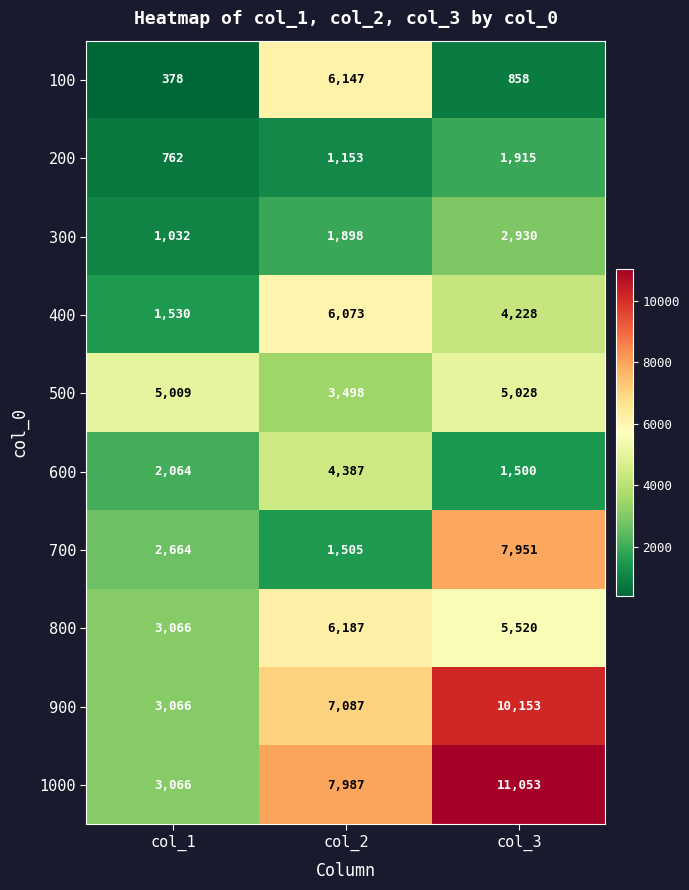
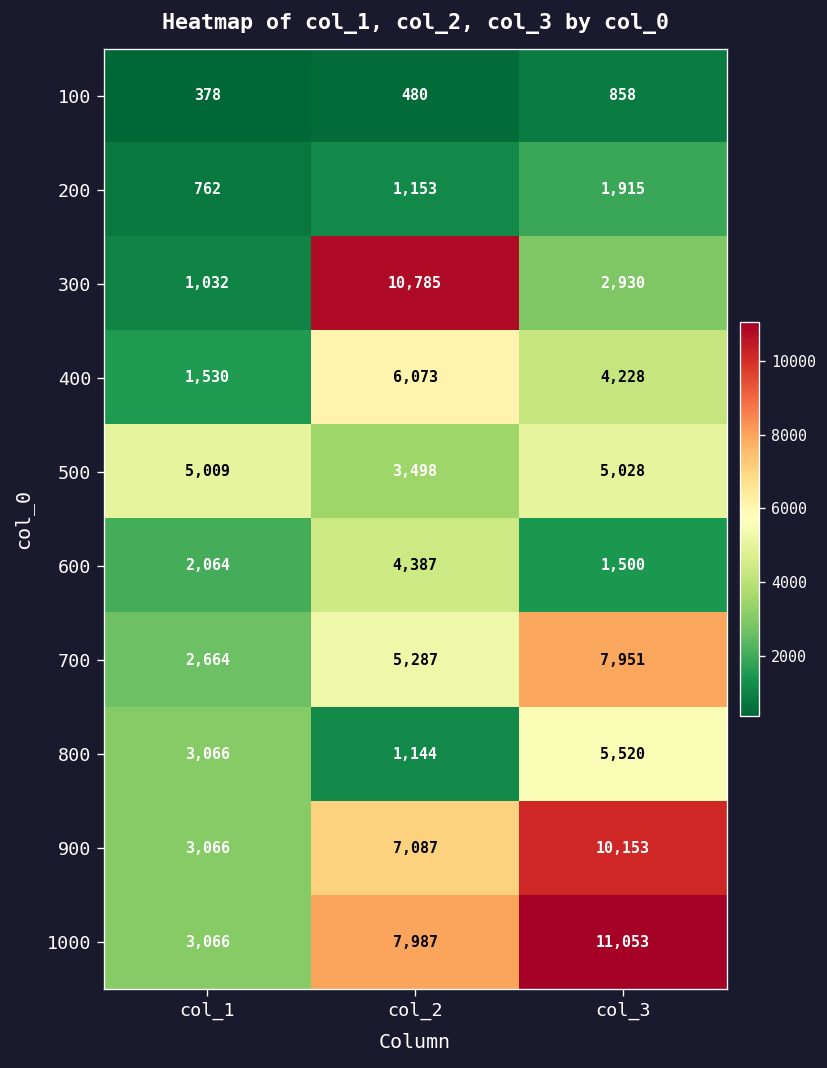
  {
    "100": {
      "col_1": "378",
-     "col_2": "6,147",
+     "col_2": "480",
      "col_3": "858"
    },
    "200": {
      "col_1": "762",
      "col_2": "1,153",
      "col_3": "1,915"
    },
    "300": {
      "col_1": "1,032",
-     "col_2": "1,898",
+     "col_2": "10,785",
      "col_3": "2,930"
    },
    "400": {
      "col_1": "1,530",
      "col_2": "6,073",
      "col_3": "4,228"
    },
    "500": {
      "col_1": "5,009",
      "col_2": "3,498",
      "col_3": "5,028"
    },
    "600": {
      "col_1": "2,064",
      "col_2": "4,387",
      "col_3": "1,500"
    },
    "700": {
      "col_1": "2,664",
-     "col_2": "1,505",
+     "col_2": "5,287",
      "col_3": "7,951"
    },
    "800": {
      "col_1": "3,066",
-     "col_2": "6,187",
+     "col_2": "1,144",
      "col_3": "5,520"
    },
    "900": {
      "col_1": "3,066",
      "col_2": "7,087",
      "col_3": "10,153"
    },
    "1000": {
      "col_1": "3,066",
      "col_2": "7,987",
      "col_3": "11,053"
    }
  }
